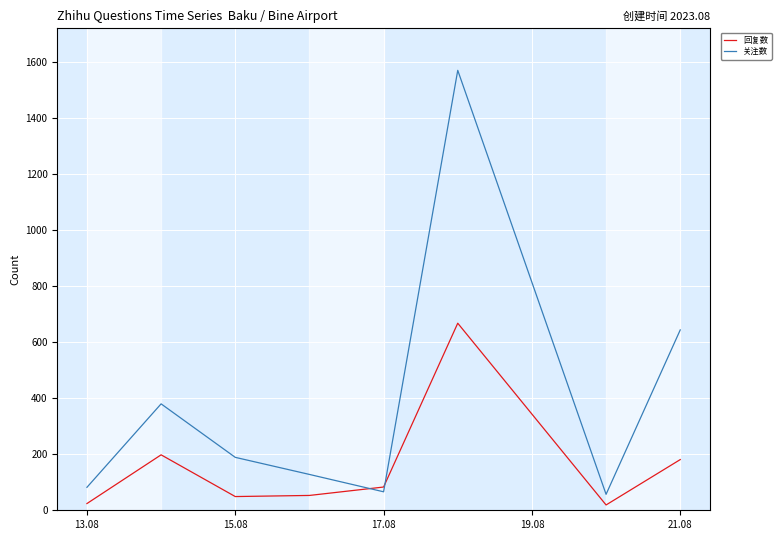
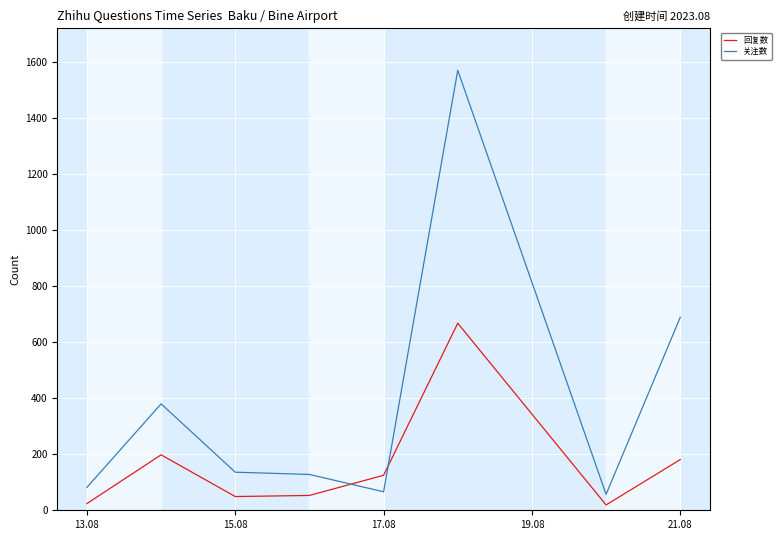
  {
    "回复数": {
      "13.08": 20,
      "15.08": 50,
-     "17.08": 80,
+     "17.08": 130,
      "21.08": 180
    },
    "关注数": {
      "13.08": 80,
-     "15.08": 190,
+     "15.08": 140,
      "17.08": 70,
-     "21.08": 640
+     "21.08": 690
    }
  }
